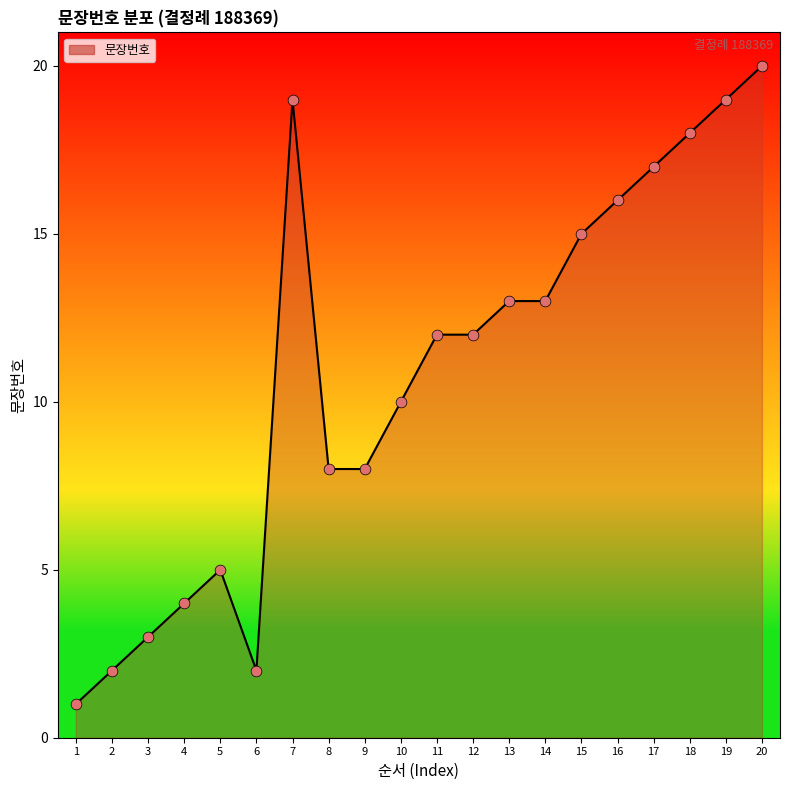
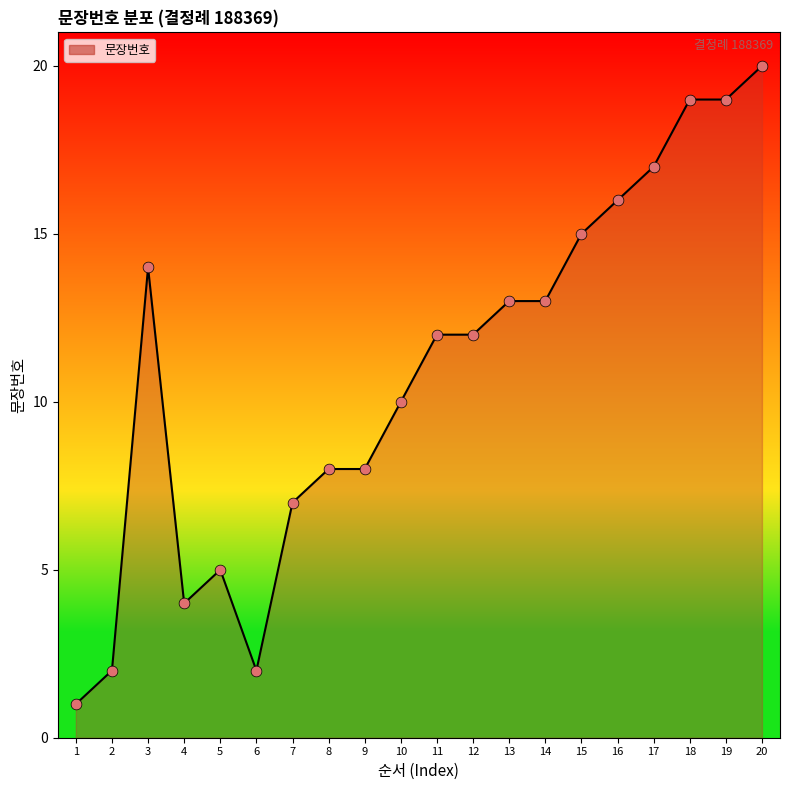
  {
    "1": 1,
    "2": 2,
-   "3": 3,
+   "3": 14,
    "4": 4,
    "5": 5,
    "6": 2,
-   "7": 19,
+   "7": 7,
    "8": 8,
    "9": 8,
    "10": 10,
    "11": 12,
    "12": 12,
    "13": 13,
    "14": 13,
    "15": 15,
    "16": 16,
    "17": 17,
-   "18": 18,
+   "18": 19,
    "19": 19
  }
